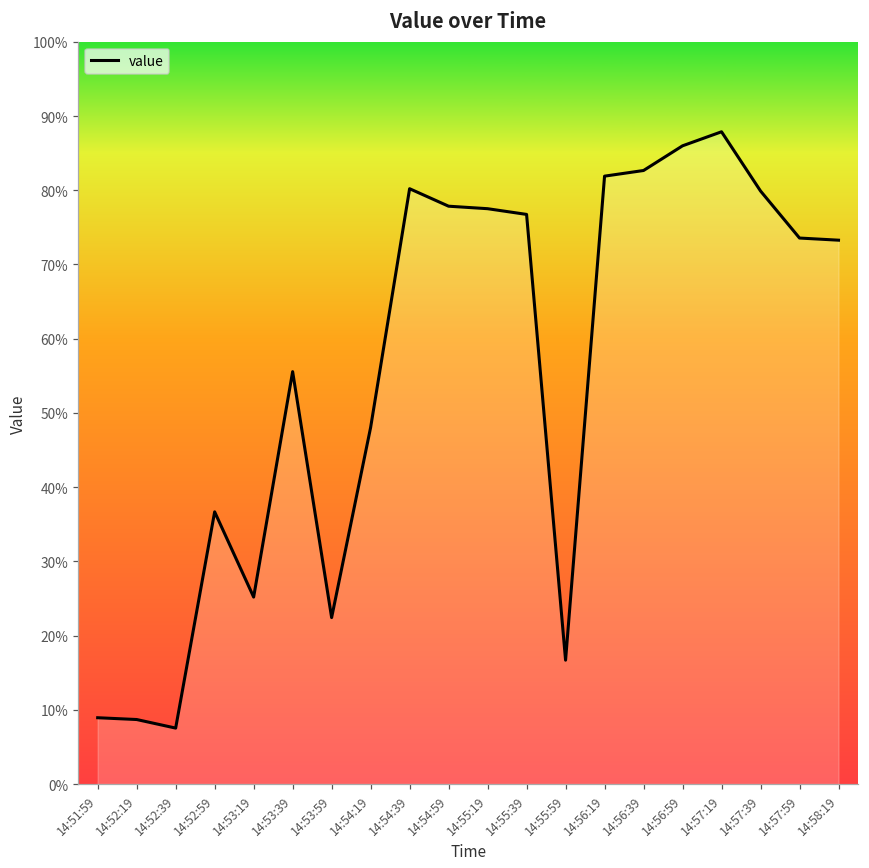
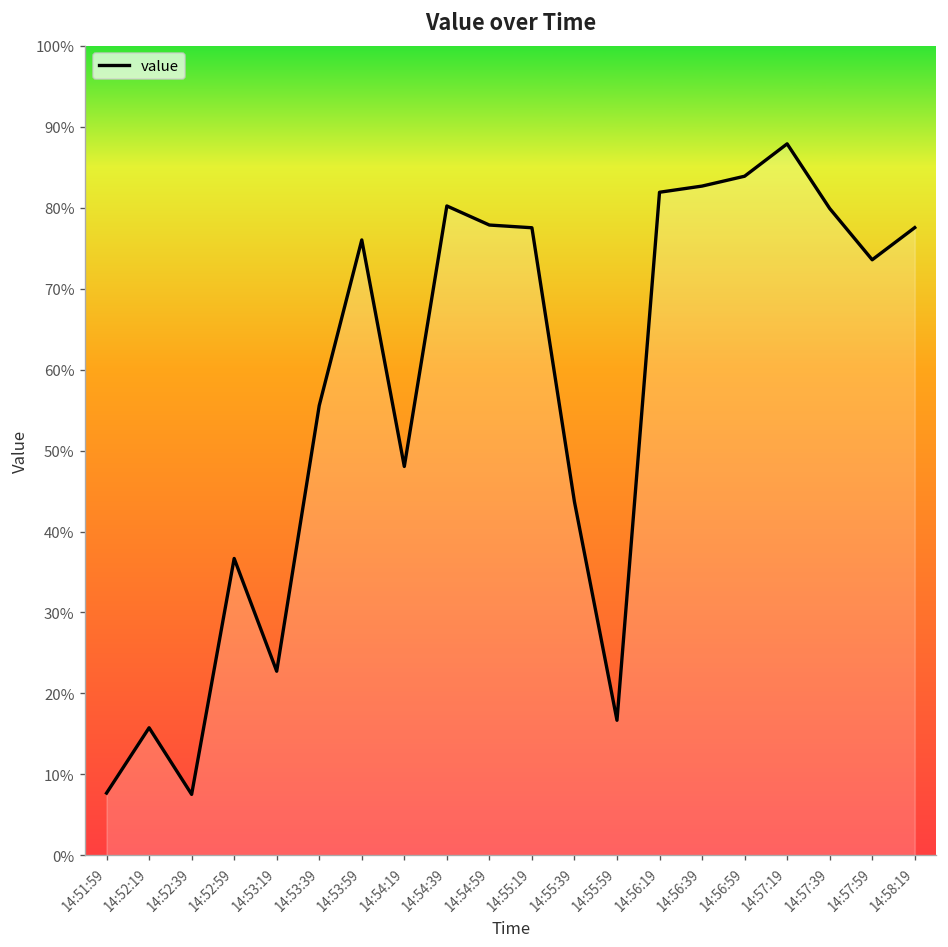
  {
-   "14:51:59": "9%",
-   "14:52:19": "9%",
+   "14:51:59": "8%",
+   "14:52:19": "16%",
    "14:52:39": "8%",
    "14:52:59": "37%",
-   "14:53:19": "25%",
+   "14:53:19": "23%",
    "14:53:39": "56%",
-   "14:53:59": "22%",
+   "14:53:59": "76%",
    "14:54:19": "48%",
    "14:54:39": "80%",
    "14:54:59": "78%",
    "14:55:19": "78%",
-   "14:55:39": "77%",
+   "14:55:39": "44%",
    "14:55:59": "17%",
    "14:56:19": "82%",
    "14:56:39": "83%",
-   "14:56:59": "86%",
+   "14:56:59": "84%",
    "14:57:19": "88%",
    "14:57:39": "80%",
    "14:57:59": "74%",
-   "14:58:19": "73%"
+   "14:58:19": "78%"
  }
